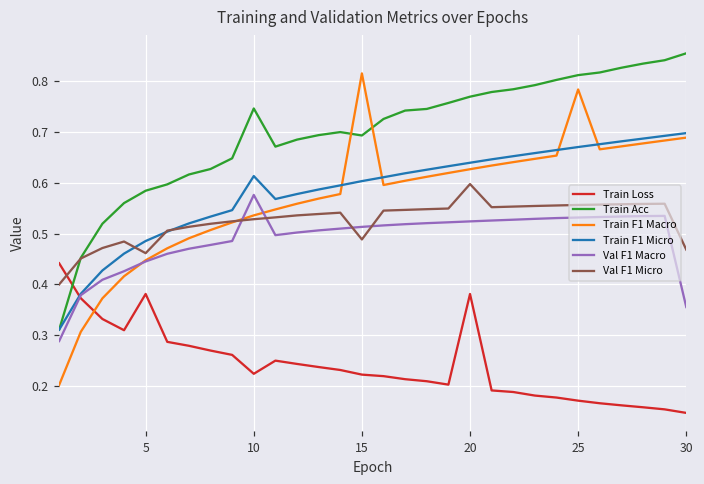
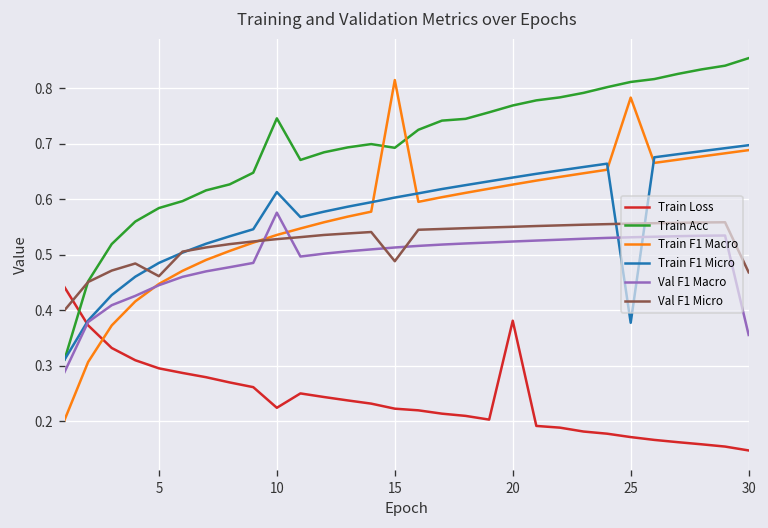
  {
    "Train Loss": {
-     "5": 0.38,
+     "5": 0.30,
      "10": 0.22,
      "15": 0.22,
      "20": 0.38,
      "25": 0.17,
      "30": 0.15
    },
    "Train Acc": {
      "5": 0.58,
      "10": 0.75,
      "15": 0.69,
      "20": 0.77,
      "25": 0.81,
      "30": 0.85
    },
    "Train F1 Macro": {
      "10": 0.54,
      "15": 0.82,
      "20": 0.63,
      "25": 0.78,
      "30": 0.69
    },
    "Train F1 Micro": {
      "5": 0.49,
      "10": 0.61,
      "15": 0.60,
      "20": 0.64,
-     "25": 0.67,
+     "25": 0.38,
      "30": 0.70
    },
    "Val F1 Macro": {
      "10": 0.58,
      "15": 0.51,
      "20": 0.52,
      "30": 0.36
    },
    "Val F1 Micro": {
      "5": 0.46,
      "10": 0.53,
      "15": 0.49,
-     "20": 0.60,
+     "20": 0.55,
      "30": 0.47
    }
  }
